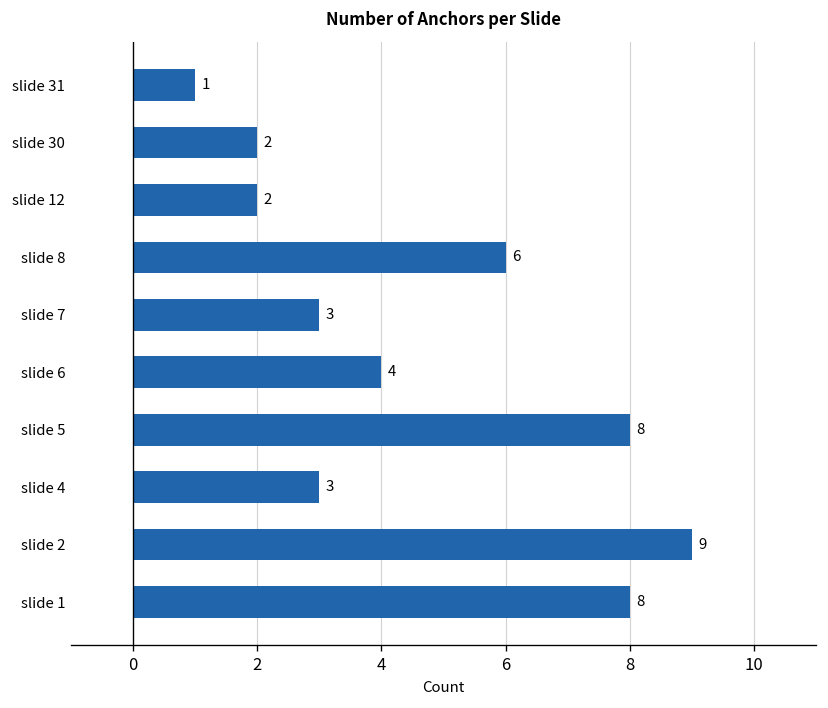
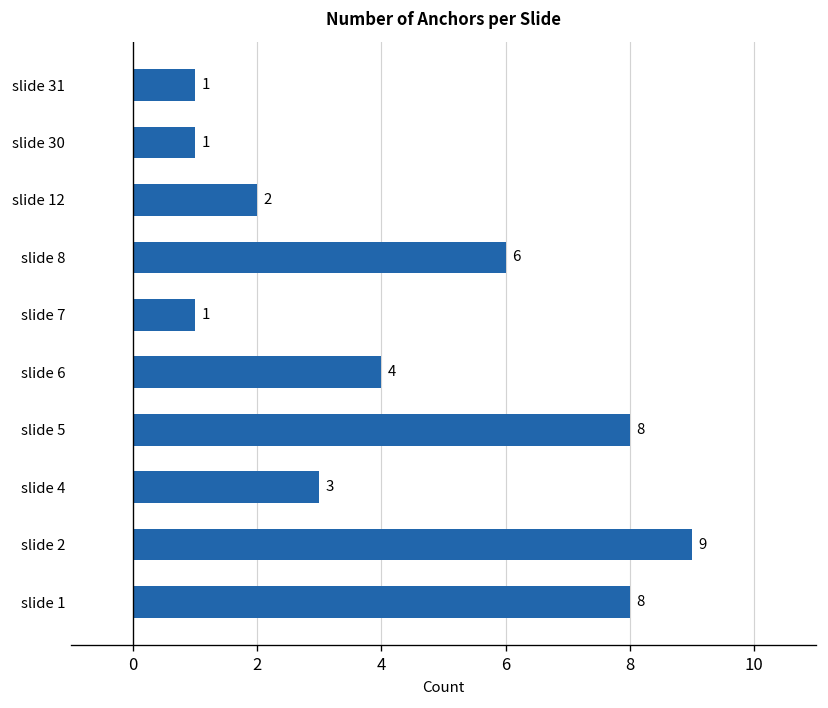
  {
    "slide 31": 1,
-   "slide 30": 2,
+   "slide 30": 1,
    "slide 12": 2,
    "slide 8": 6,
-   "slide 7": 3,
+   "slide 7": 1,
    "slide 6": 4,
    "slide 5": 8,
    "slide 4": 3,
    "slide 2": 9,
    "slide 1": 8
  }
